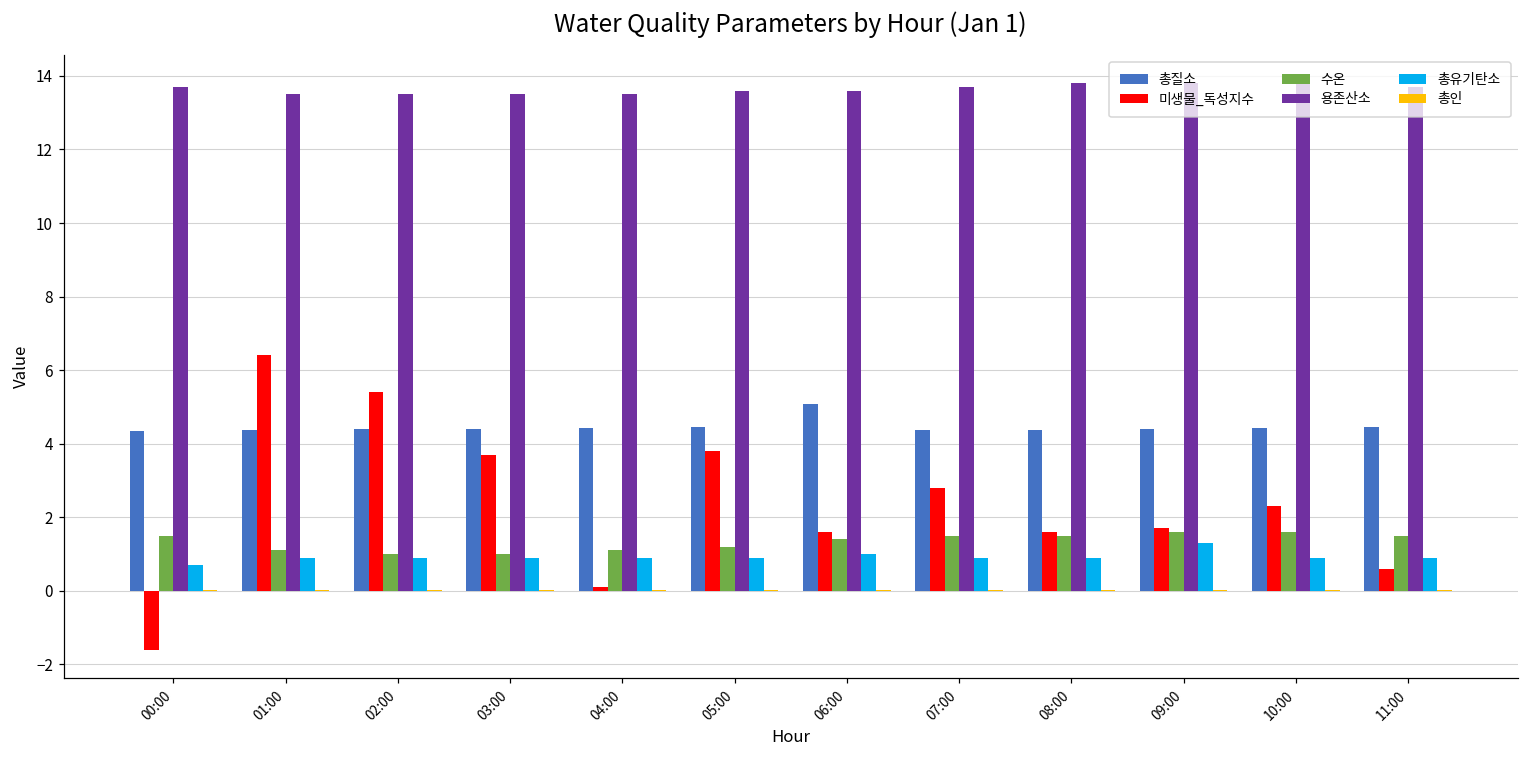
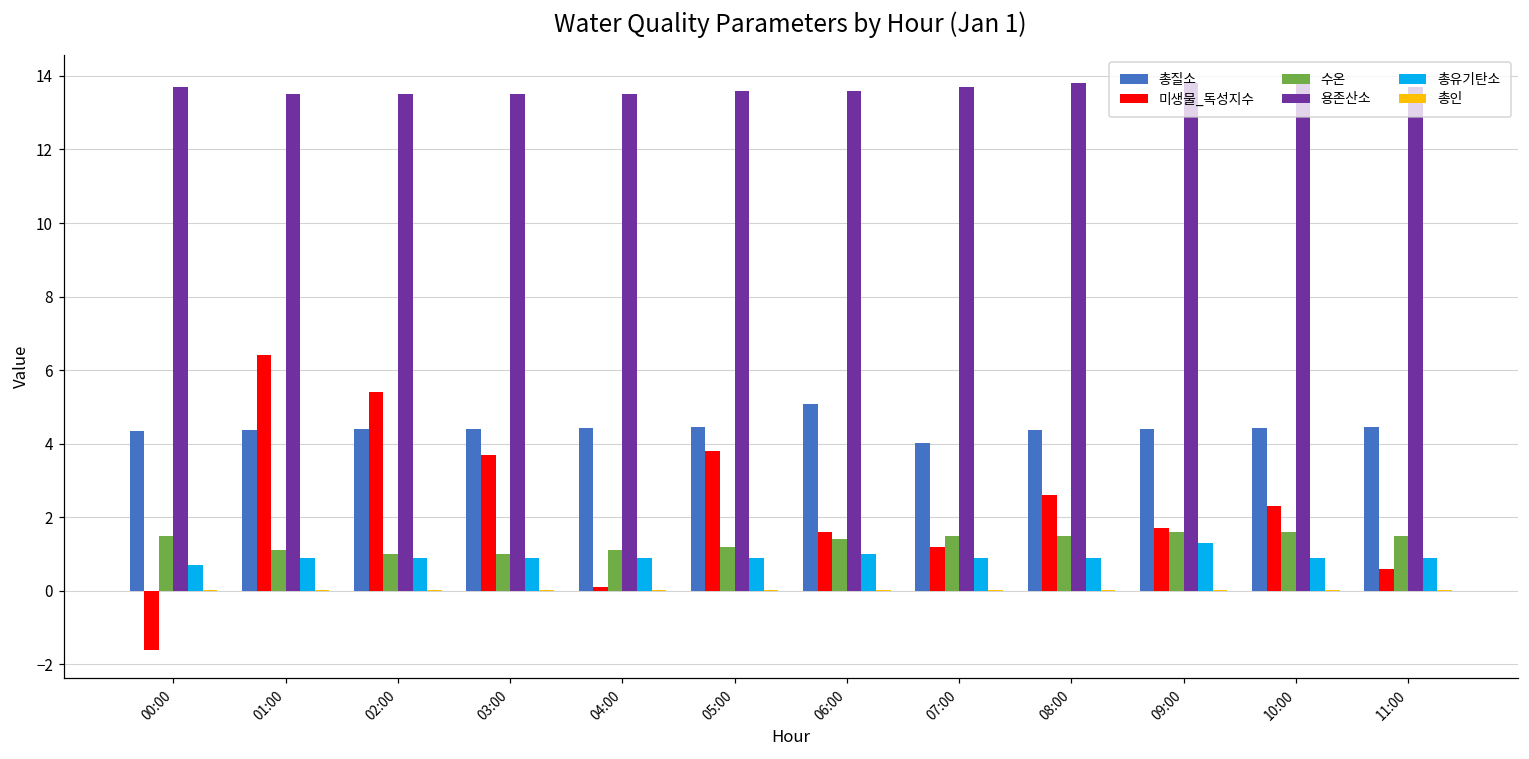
  {
    "총질소": {
      "00:00": 4.4,
      "01:00": 4.4,
      "02:00": 4.4,
      "03:00": 4.4,
      "04:00": 4.4,
      "05:00": 4.5,
      "06:00": 5.1,
-     "07:00": 4.4,
+     "07:00": 4.0,
      "08:00": 4.4,
      "09:00": 4.4,
      "10:00": 4.4,
      "11:00": 4.5
    },
    "미생물_독성지수": {
      "00:00": -1.6,
      "01:00": 6.4,
      "02:00": 5.4,
      "03:00": 3.7,
      "04:00": 0.1,
      "05:00": 3.8,
      "06:00": 1.6,
-     "07:00": 2.8,
-     "08:00": 1.6,
+     "07:00": 1.2,
+     "08:00": 2.6,
      "09:00": 1.7,
      "10:00": 2.3,
      "11:00": 0.6
    },
    "수온": {
      "00:00": 1.5,
      "01:00": 1.1,
      "02:00": 1.0,
      "03:00": 1.0,
      "04:00": 1.1,
      "05:00": 1.2,
      "06:00": 1.4,
      "07:00": 1.5,
      "08:00": 1.5,
      "09:00": 1.6,
      "10:00": 1.6,
      "11:00": 1.5
    },
    "용존산소": {
      "00:00": 13.7,
      "01:00": 13.5,
      "02:00": 13.5,
      "03:00": 13.5,
      "04:00": 13.5,
      "05:00": 13.6,
      "06:00": 13.6,
      "07:00": 13.7,
      "08:00": 13.8
    },
    "총유기탄소": {
      "00:00": 0.7,
      "01:00": 0.9,
      "02:00": 0.9,
      "03:00": 0.9,
      "04:00": 0.9,
      "05:00": 0.9,
      "06:00": 1.0,
      "07:00": 0.9,
      "08:00": 0.9,
      "09:00": 1.3,
      "10:00": 0.9,
      "11:00": 0.9
    }
  }
